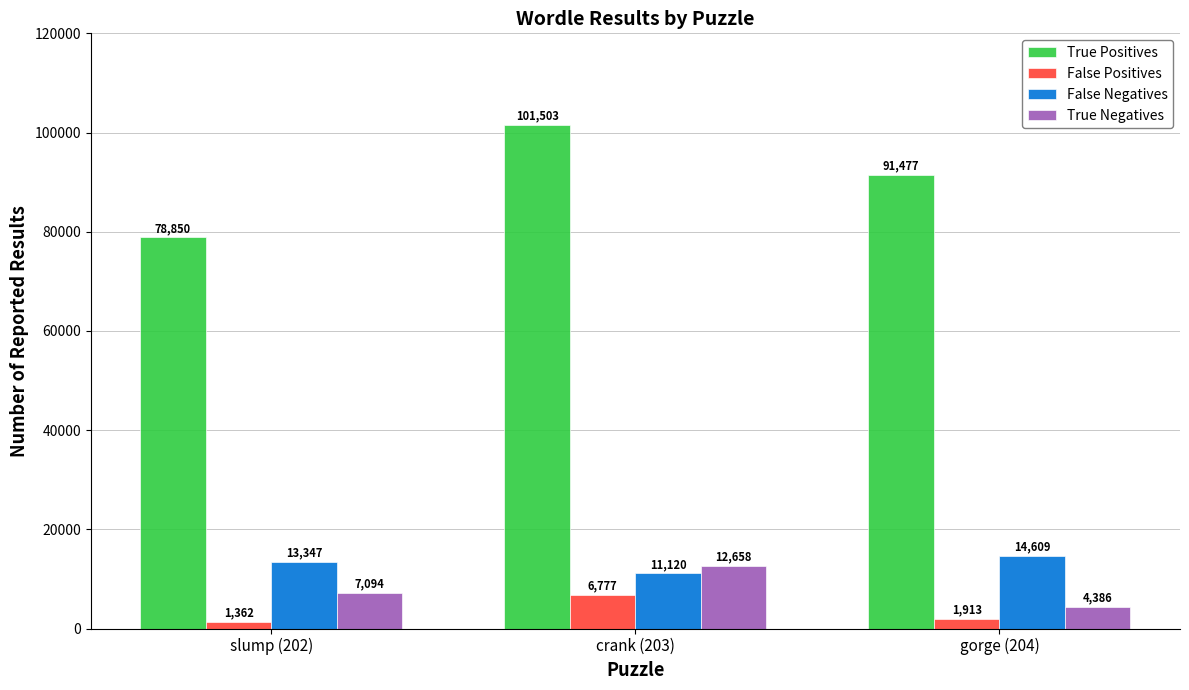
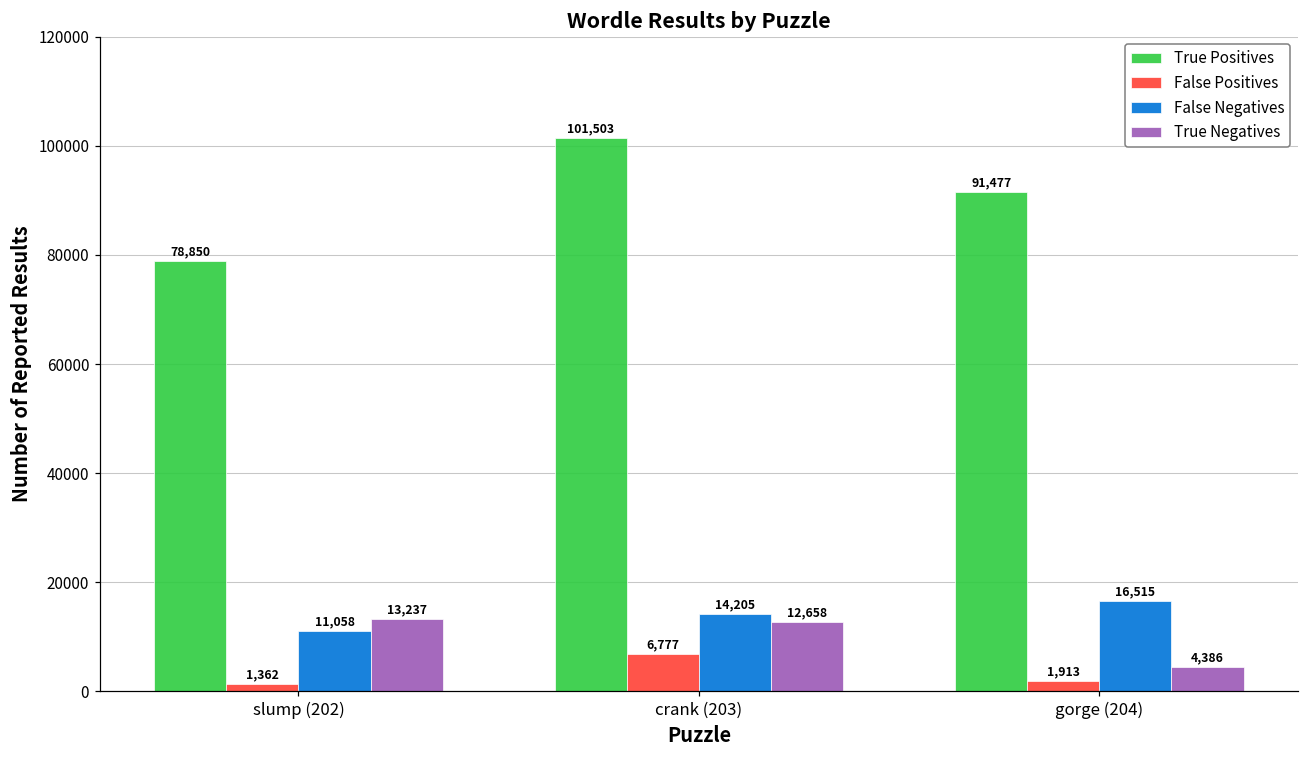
  {
    "True Positives": {
      "slump (202)": "78,850",
      "crank (203)": "101,503",
      "gorge (204)": "91,477"
    },
    "False Positives": {
      "slump (202)": "1,362",
      "crank (203)": "6,777",
      "gorge (204)": "1,913"
    },
    "False Negatives": {
-     "slump (202)": "13,347",
-     "crank (203)": "11,120",
-     "gorge (204)": "14,609"
+     "slump (202)": "11,058",
+     "crank (203)": "14,205",
+     "gorge (204)": "16,515"
    },
    "True Negatives": {
-     "slump (202)": "7,094",
+     "slump (202)": "13,237",
      "crank (203)": "12,658",
      "gorge (204)": "4,386"
    }
  }
